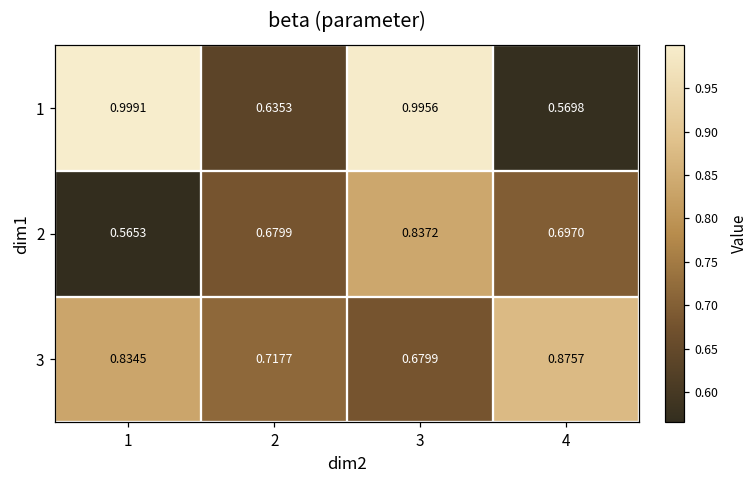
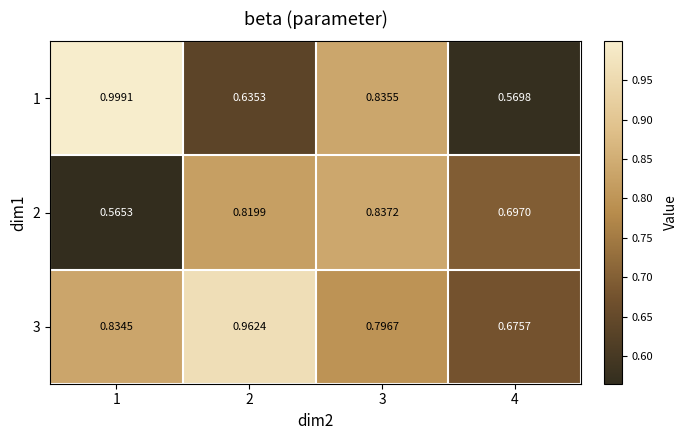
  {
    "1": {
      "1": 0.9991,
      "2": 0.6353,
-     "3": 0.9956,
+     "3": 0.8355,
      "4": 0.5698
    },
    "2": {
      "1": 0.5653,
-     "2": 0.6799,
+     "2": 0.8199,
      "3": 0.8372,
      "4": 0.6970
    },
    "3": {
      "1": 0.8345,
-     "2": 0.7177,
-     "3": 0.6799,
-     "4": 0.8757
+     "2": 0.9624,
+     "3": 0.7967,
+     "4": 0.6757
    }
  }
